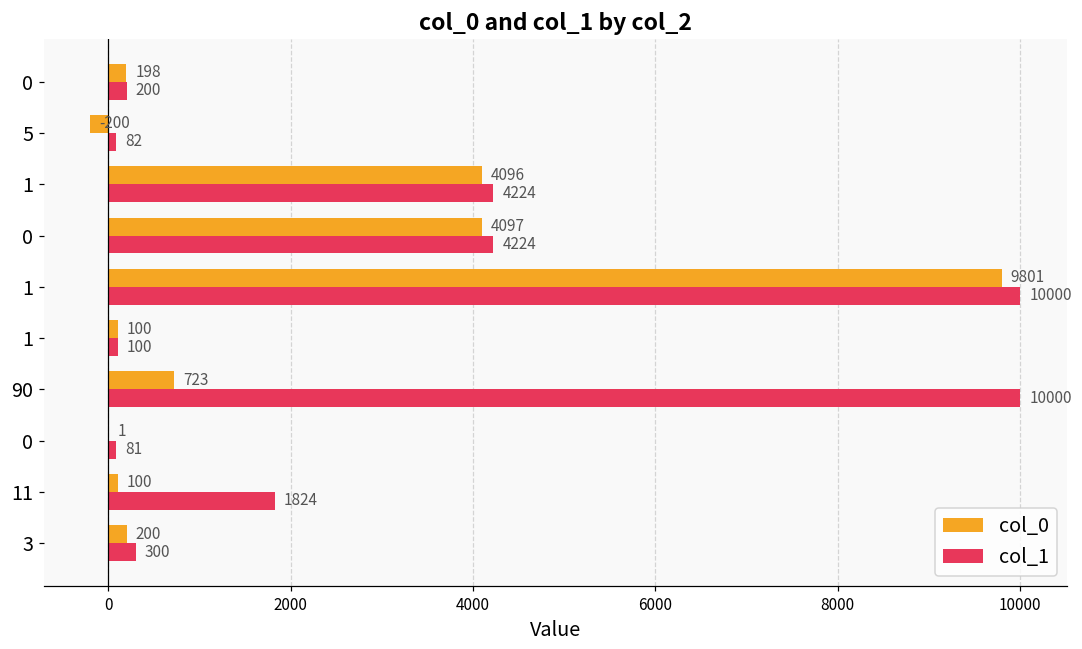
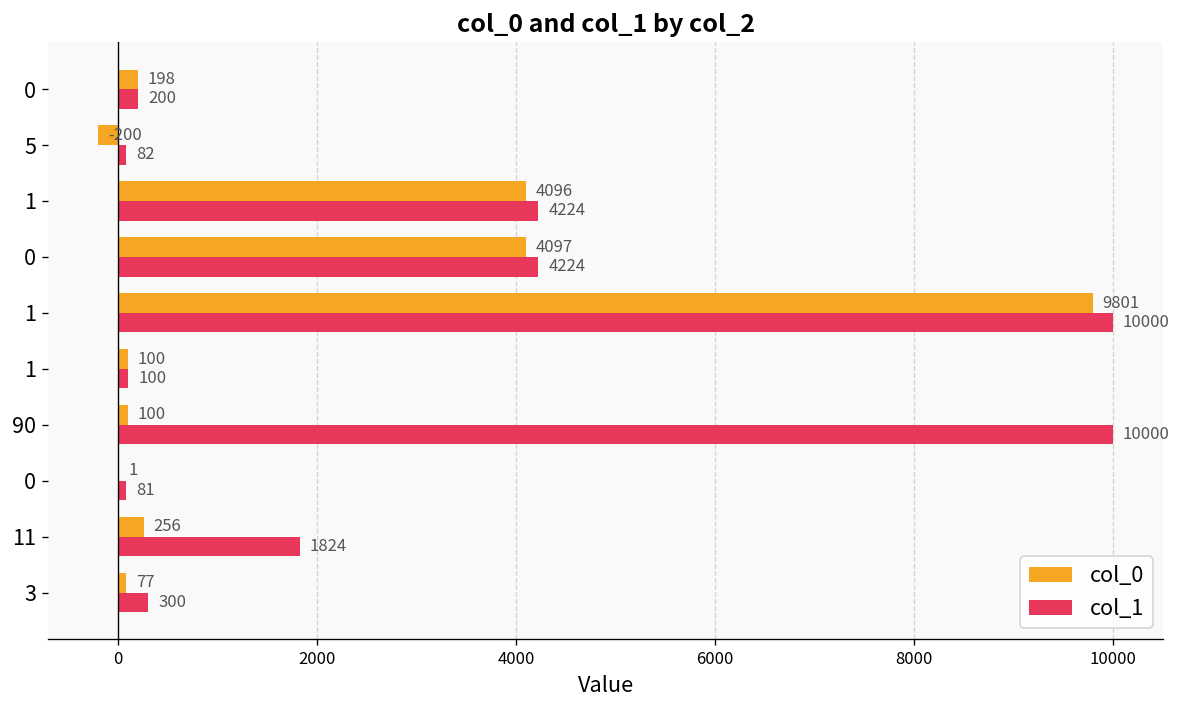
  {
    "col_0": {
      "5": -200,
-     "90": 723,
-     "11": 100,
-     "3": 200
+     "90": 100,
+     "11": 256,
+     "3": 77
    },
    "col_1": {
      "5": 82,
      "90": 10000,
      "11": 1824,
      "3": 300
    }
  }
